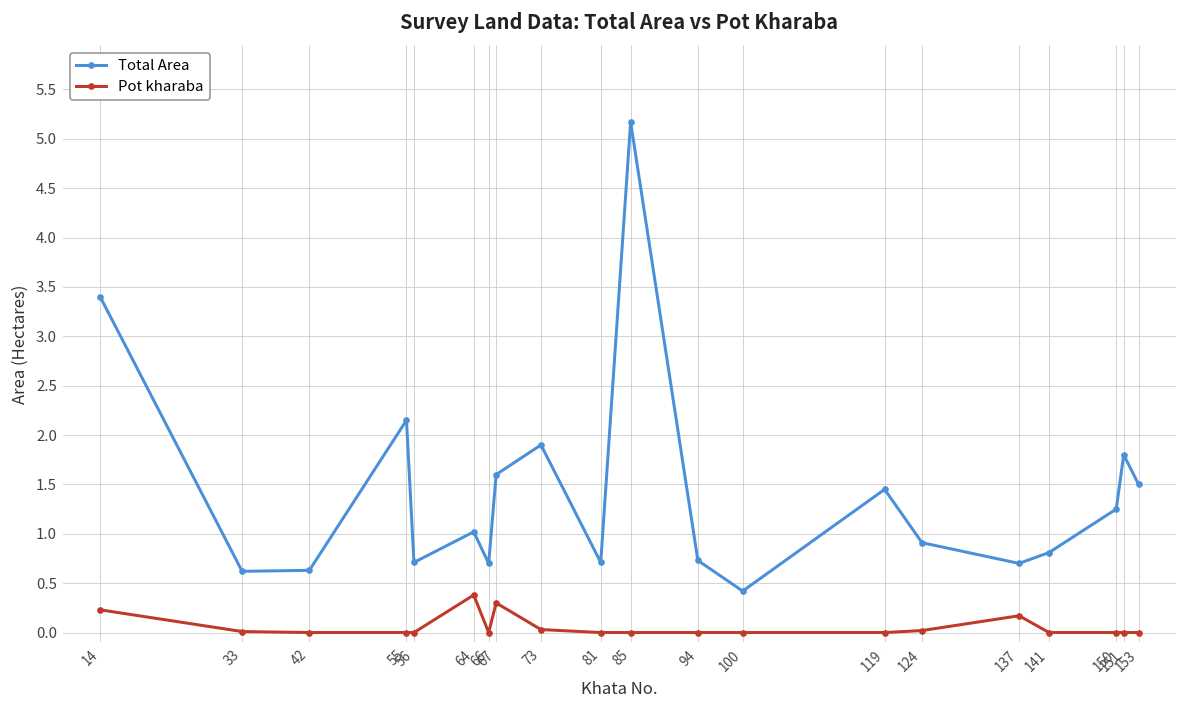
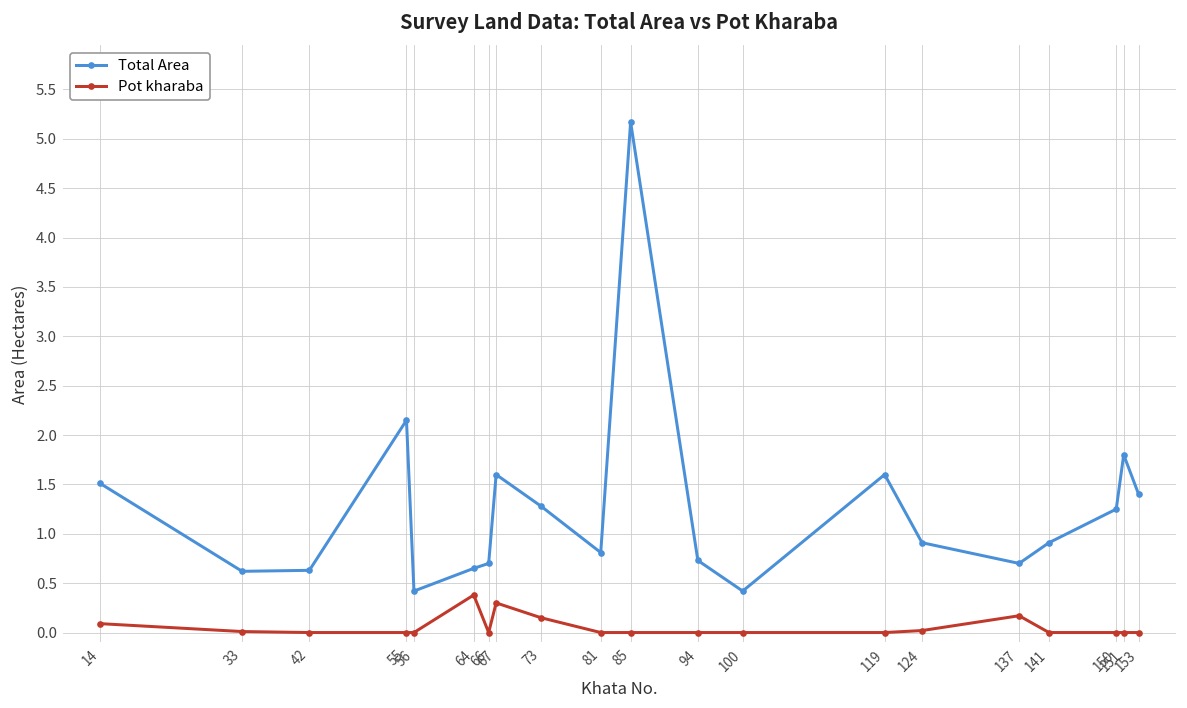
  {
    "Total Area": {
-     "14": 3.4,
+     "14": 1.5,
      "33": 0.6,
      "42": 0.6,
      "55": 2.2,
-     "56": 0.7,
-     "64": 1.0,
+     "56": 0.4,
+     "64": 0.7,
      "66": 0.7,
      "67": 1.6,
-     "73": 1.9,
-     "81": 0.7,
+     "73": 1.3,
+     "81": 0.8,
      "85": 5.2,
      "94": 0.7,
      "100": 0.4,
-     "119": 1.5,
+     "119": 1.6,
      "124": 0.9,
      "137": 0.7,
-     "141": 0.8,
+     "141": 0.9,
      "150": 1.3,
      "151": 1.8,
-     "153": 1.5
+     "153": 1.4
    },
    "Pot kharaba": {
-     "14": 0.2,
+     "14": 0.1,
      "33": 0.0,
      "42": 0.0,
      "55": 0.0,
      "56": 0.0,
      "64": 0.4,
      "66": 0.0,
      "67": 0.3,
-     "73": 0.0,
+     "73": 0.2,
      "81": 0.0,
      "85": 0.0,
      "94": 0.0,
      "100": 0.0,
      "119": 0.0,
      "124": 0.0,
      "137": 0.2,
      "141": 0.0,
      "150": 0.0,
      "151": 0.0,
      "153": 0.0
    }
  }
